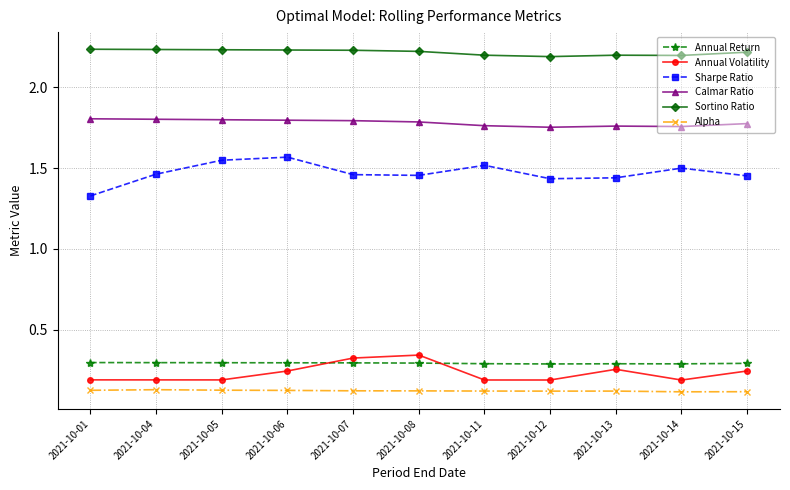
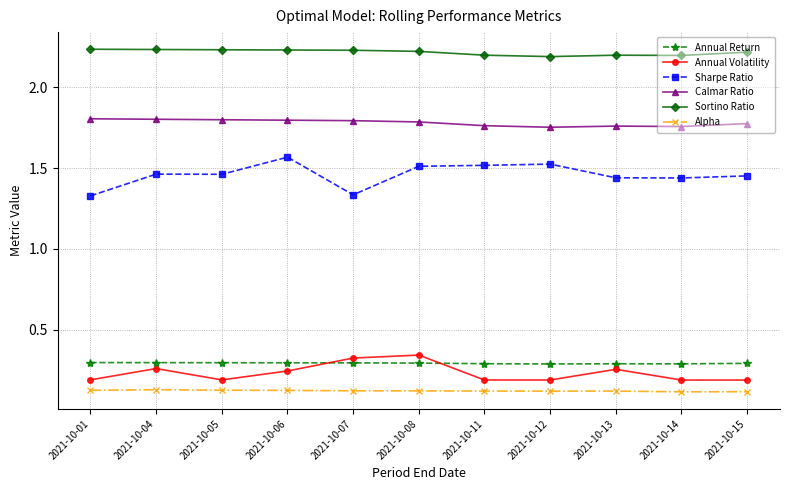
  {
    "Annual Volatility": {
      "2021-10-01": 0.19,
-     "2021-10-04": 0.19,
+     "2021-10-04": 0.26,
      "2021-10-05": 0.19,
      "2021-10-06": 0.25,
      "2021-10-07": 0.33,
      "2021-10-08": 0.34,
      "2021-10-11": 0.19,
      "2021-10-12": 0.19,
      "2021-10-13": 0.26,
      "2021-10-14": 0.19,
-     "2021-10-15": 0.25
+     "2021-10-15": 0.19
    },
    "Sharpe Ratio": {
      "2021-10-01": 1.33,
      "2021-10-04": 1.46,
-     "2021-10-05": 1.55,
+     "2021-10-05": 1.46,
      "2021-10-06": 1.57,
-     "2021-10-07": 1.46,
-     "2021-10-08": 1.45,
+     "2021-10-07": 1.33,
+     "2021-10-08": 1.51,
      "2021-10-11": 1.52,
-     "2021-10-12": 1.43,
+     "2021-10-12": 1.52,
      "2021-10-13": 1.44,
-     "2021-10-14": 1.50,
+     "2021-10-14": 1.44,
      "2021-10-15": 1.45
    },
    "Calmar Ratio": {
      "2021-10-01": 1.80,
      "2021-10-04": 1.80,
      "2021-10-05": 1.80,
      "2021-10-06": 1.80,
      "2021-10-07": 1.79,
      "2021-10-08": 1.79,
      "2021-10-11": 1.76,
      "2021-10-12": 1.75,
      "2021-10-13": 1.76
    },
    "Alpha": {
      "2021-10-01": 0.13,
      "2021-10-04": 0.13,
      "2021-10-05": 0.13,
      "2021-10-06": 0.13,
      "2021-10-07": 0.12,
      "2021-10-08": 0.12,
      "2021-10-11": 0.12,
      "2021-10-12": 0.12,
      "2021-10-13": 0.12,
      "2021-10-14": 0.12,
      "2021-10-15": 0.12
    }
  }
